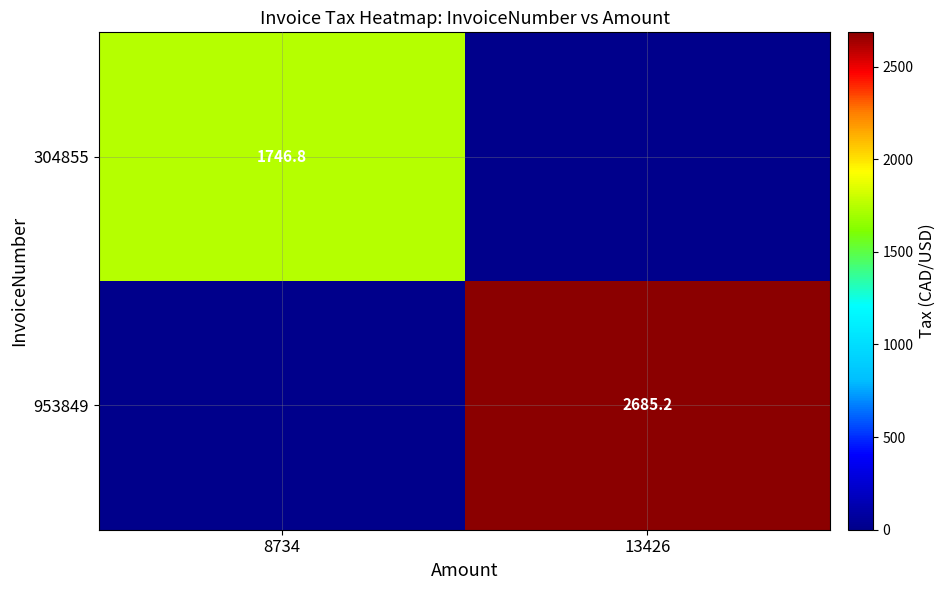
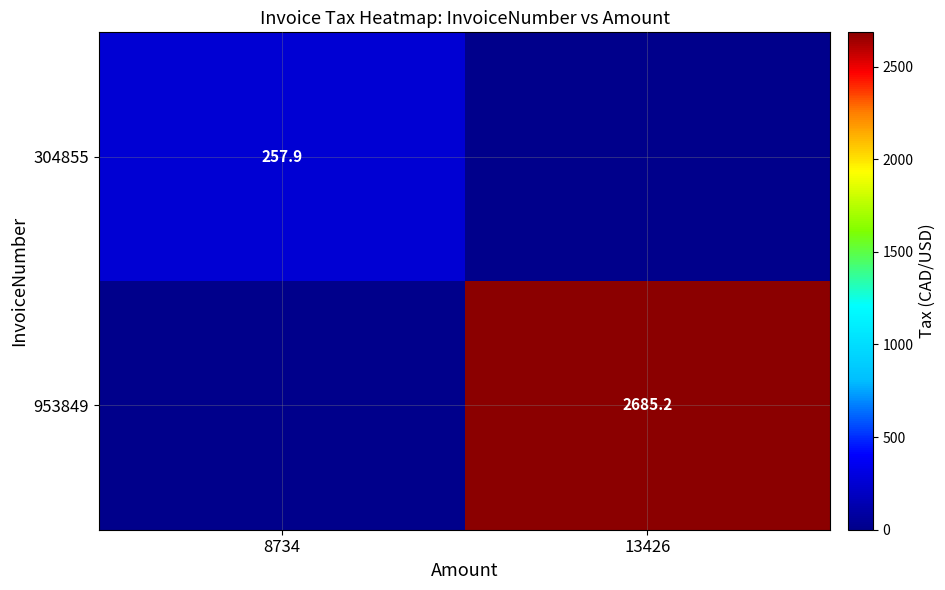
  {
    "304855": {
-     "8734": 1746.8
+     "8734": 257.9
    },
    "953849": {
      "13426": 2685.2
    }
  }
